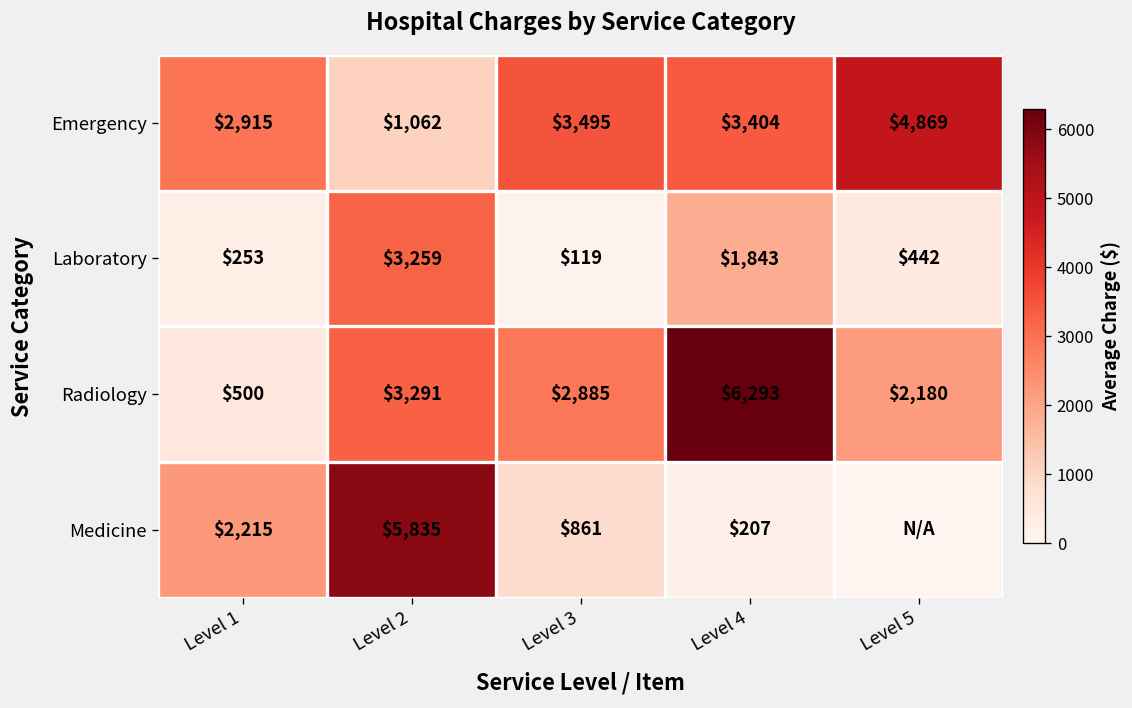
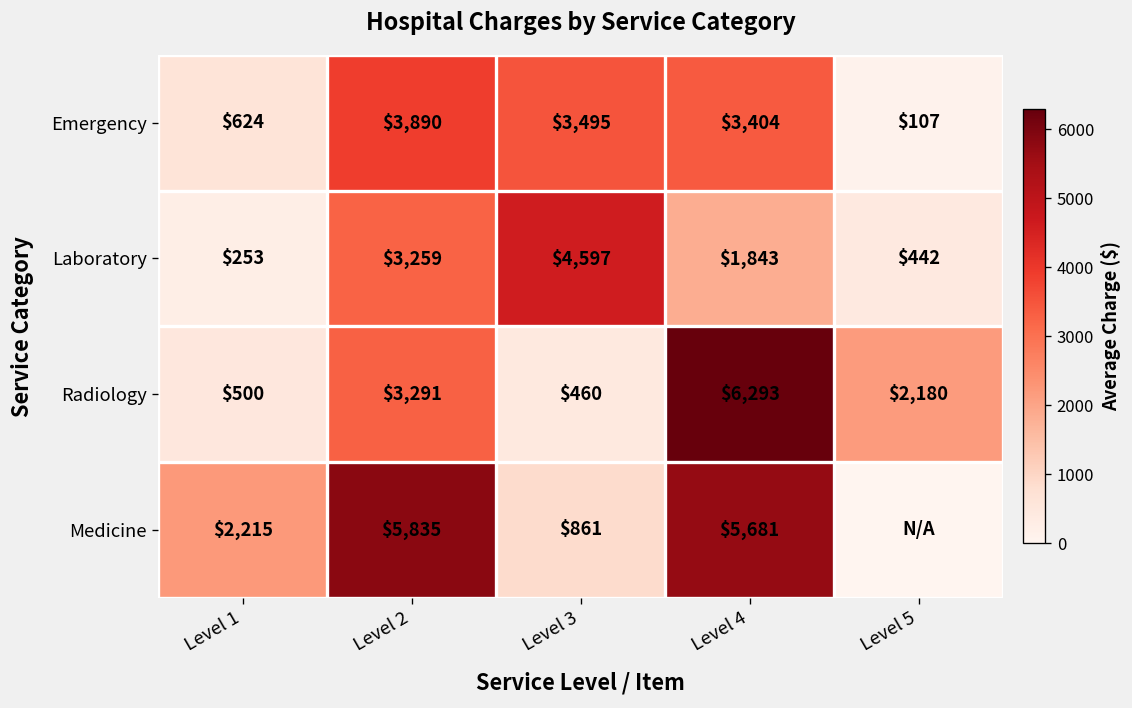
  {
    "Emergency": {
-     "Level 1": "$2,915",
-     "Level 2": "$1,062",
+     "Level 1": "$624",
+     "Level 2": "$3,890",
      "Level 3": "$3,495",
      "Level 4": "$3,404",
-     "Level 5": "$4,869"
+     "Level 5": "$107"
    },
    "Laboratory": {
      "Level 1": "$253",
      "Level 2": "$3,259",
-     "Level 3": "$119",
+     "Level 3": "$4,597",
      "Level 4": "$1,843",
      "Level 5": "$442"
    },
    "Radiology": {
      "Level 1": "$500",
      "Level 2": "$3,291",
-     "Level 3": "$2,885",
+     "Level 3": "$460",
      "Level 4": "$6,293",
      "Level 5": "$2,180"
    },
    "Medicine": {
      "Level 1": "$2,215",
      "Level 2": "$5,835",
      "Level 3": "$861",
-     "Level 4": "$207"
+     "Level 4": "$5,681"
    }
  }
